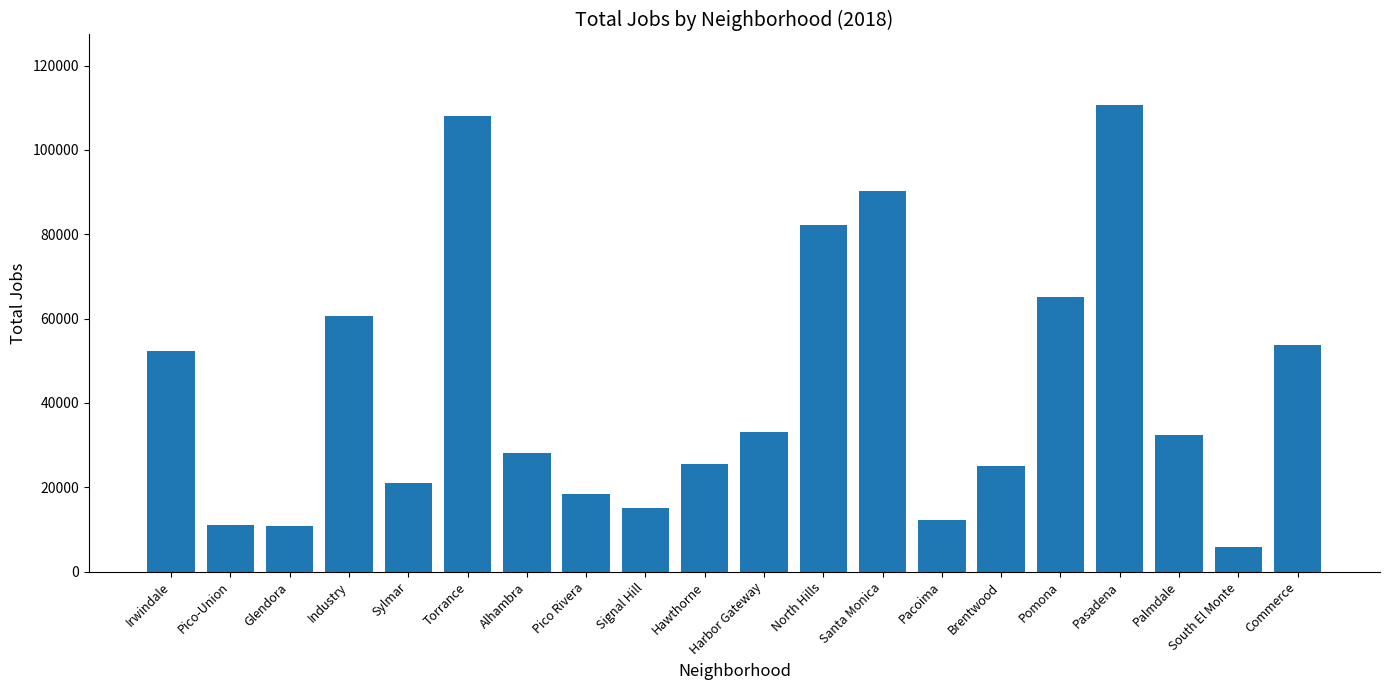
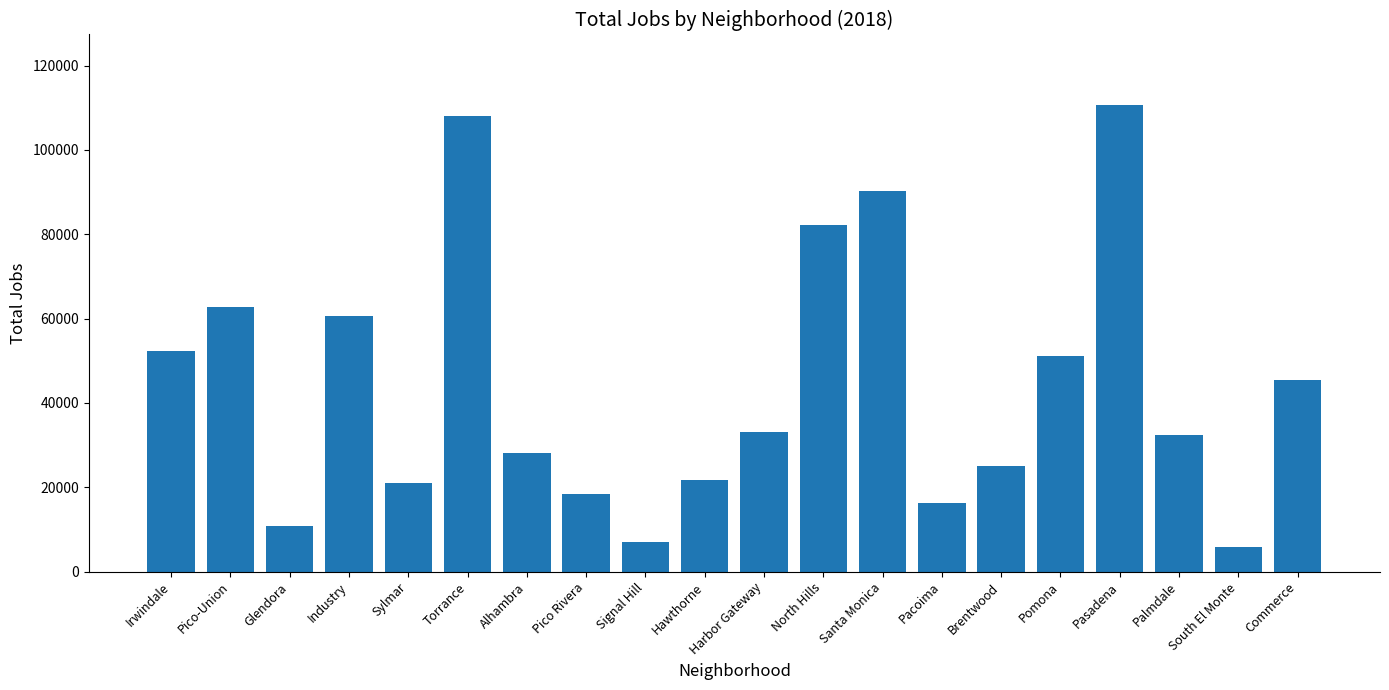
  {
    "Irwindale": 52000,
-   "Pico-Union": 11000,
+   "Pico-Union": 63000,
    "Glendora": 11000,
    "Industry": 61000,
    "Sylmar": 21000,
    "Torrance": 108000,
    "Alhambra": 28000,
    "Pico Rivera": 18000,
-   "Signal Hill": 15000,
-   "Hawthorne": 26000,
+   "Signal Hill": 7000,
+   "Hawthorne": 22000,
    "Harbor Gateway": 33000,
    "North Hills": 82000,
    "Santa Monica": 90000,
-   "Pacoima": 12000,
+   "Pacoima": 16000,
    "Brentwood": 25000,
-   "Pomona": 65000,
+   "Pomona": 51000,
    "Pasadena": 111000,
    "Palmdale": 32000,
    "South El Monte": 6000,
-   "Commerce": 54000
+   "Commerce": 45000
  }
